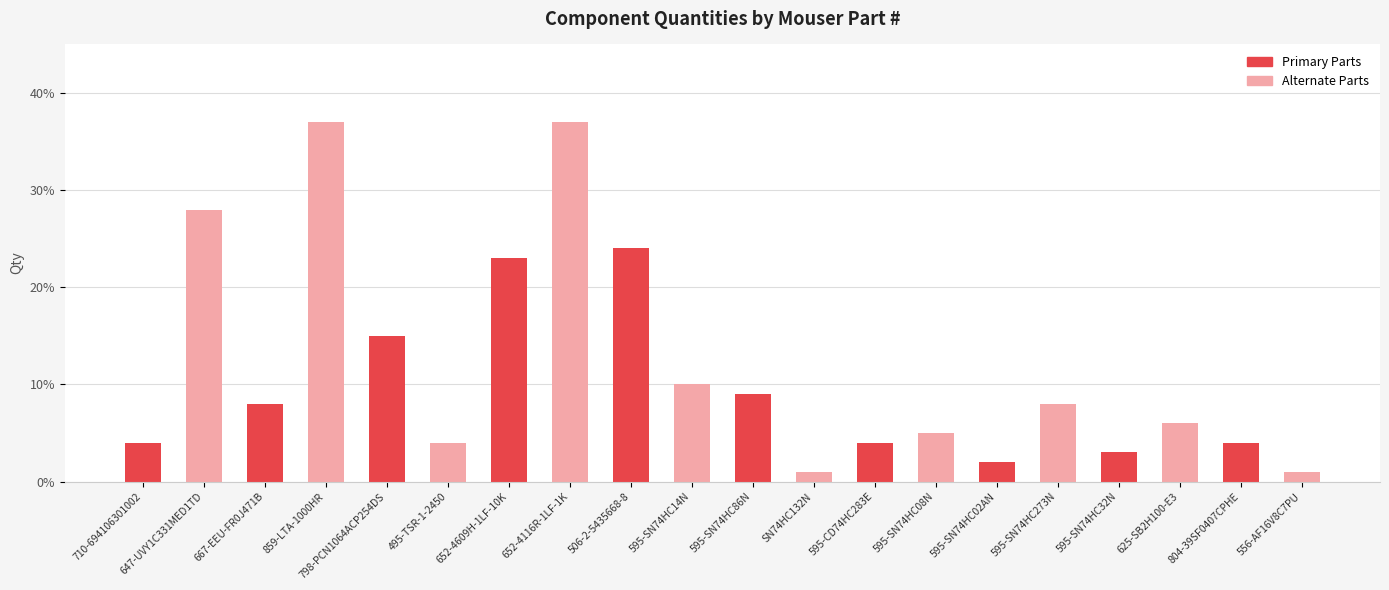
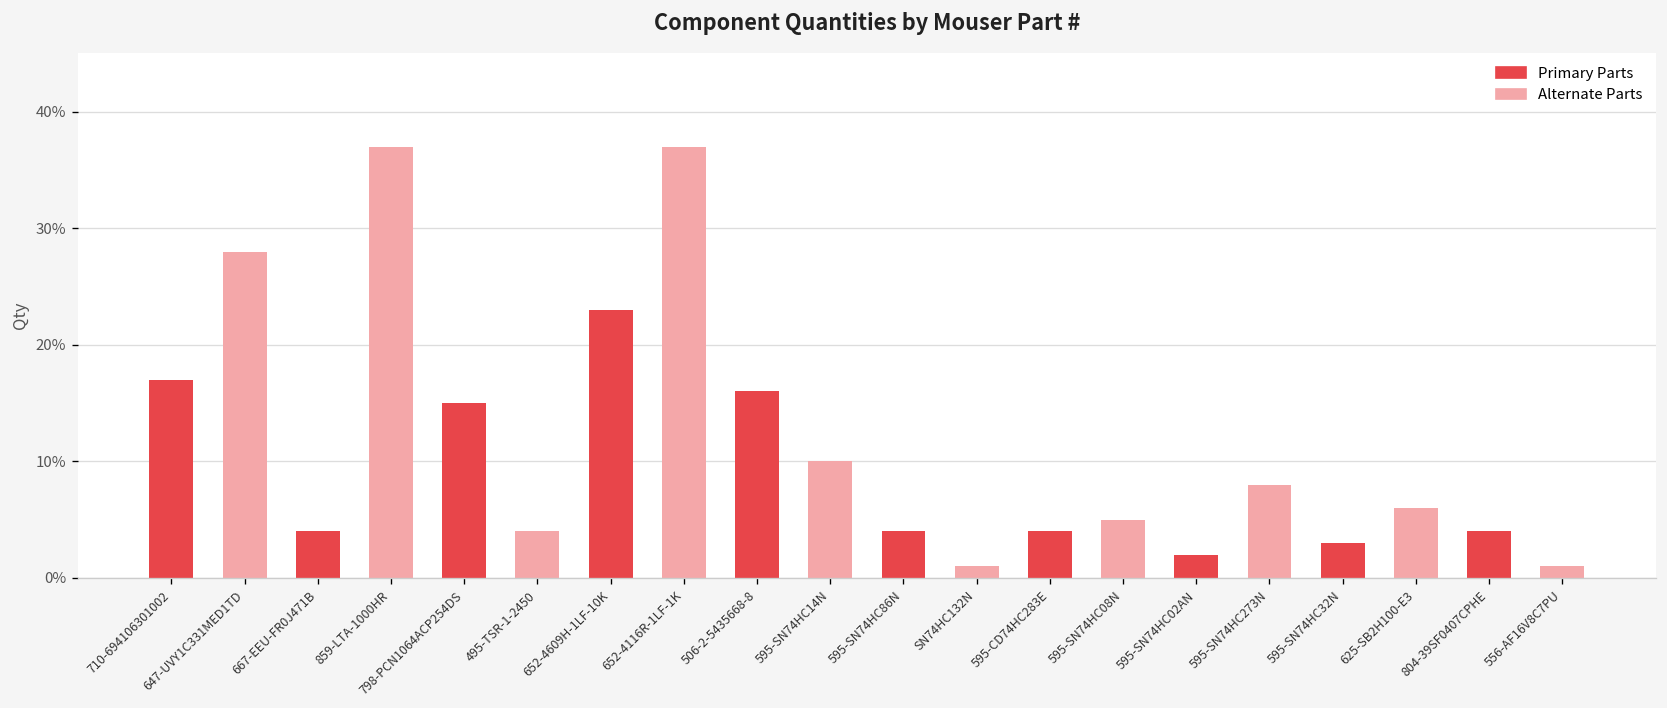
  {
-   "710-694106301002": "4%",
+   "710-694106301002": "17%",
    "647-UVY1C331MED1TD": "28%",
-   "667-EEU-FR0J471B": "8%",
+   "667-EEU-FR0J471B": "4%",
    "859-LTA-1000HR": "37%",
    "798-PCN1064ACP254DS": "15%",
    "495-TSR-1-2450": "4%",
    "652-4609H-1LF-10K": "23%",
    "652-4116R-1LF-1K": "37%",
-   "506-2-5435668-8": "24%",
+   "506-2-5435668-8": "16%",
    "595-SN74HC14N": "10%",
-   "595-SN74HC86N": "9%",
+   "595-SN74HC86N": "4%",
    "SN74HC132N": "1%",
    "595-CD74HC283E": "4%",
    "595-SN74HC08N": "5%",
    "595-SN74HC02AN": "2%",
    "595-SN74HC273N": "8%",
    "595-SN74HC32N": "3%",
    "625-SB2H100-E3": "6%",
    "804-39SF0407CPHE": "4%",
    "556-AF16V8C7PU": "1%"
  }
